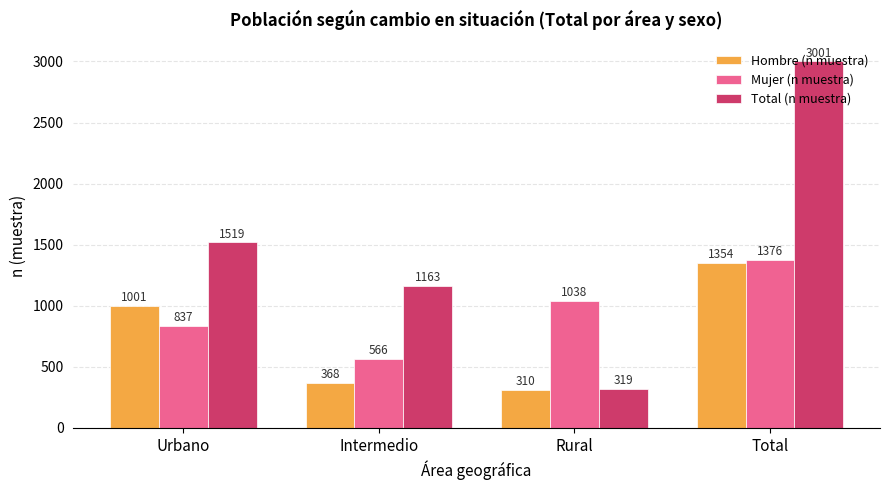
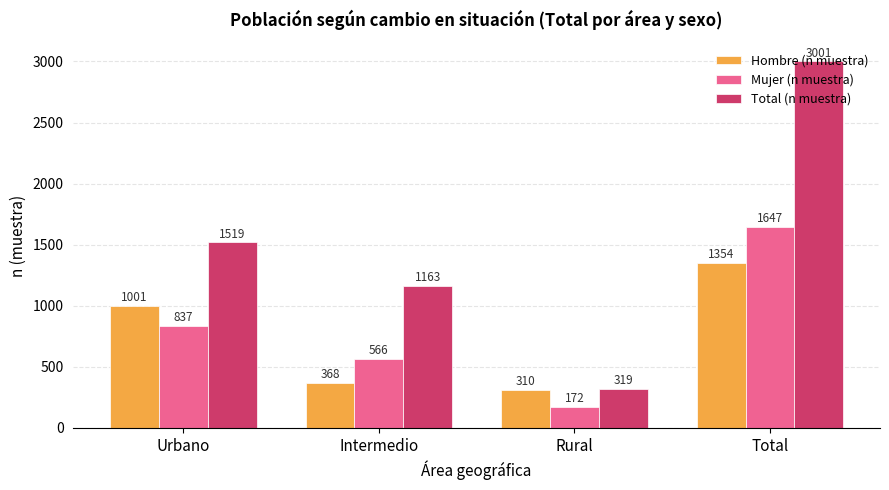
  {
    "Hombre (n muestra)": {
      "Urbano": 1001,
      "Intermedio": 368,
      "Rural": 310,
      "Total": 1354
    },
    "Mujer (n muestra)": {
      "Urbano": 837,
      "Intermedio": 566,
-     "Rural": 1038,
-     "Total": 1376
+     "Rural": 172,
+     "Total": 1647
    },
    "Total (n muestra)": {
      "Urbano": 1519,
      "Intermedio": 1163,
      "Rural": 319,
      "Total": 3001
    }
  }
